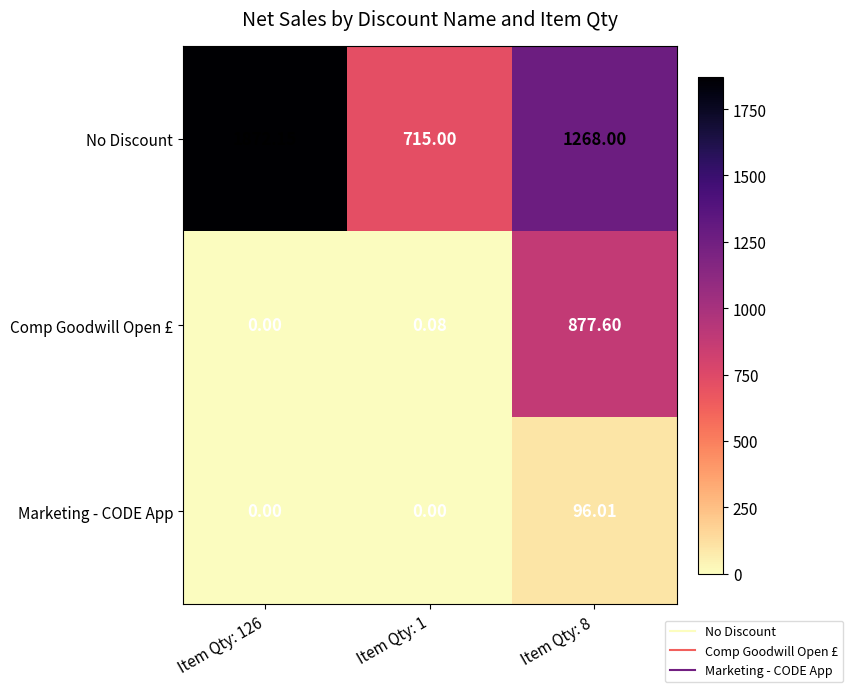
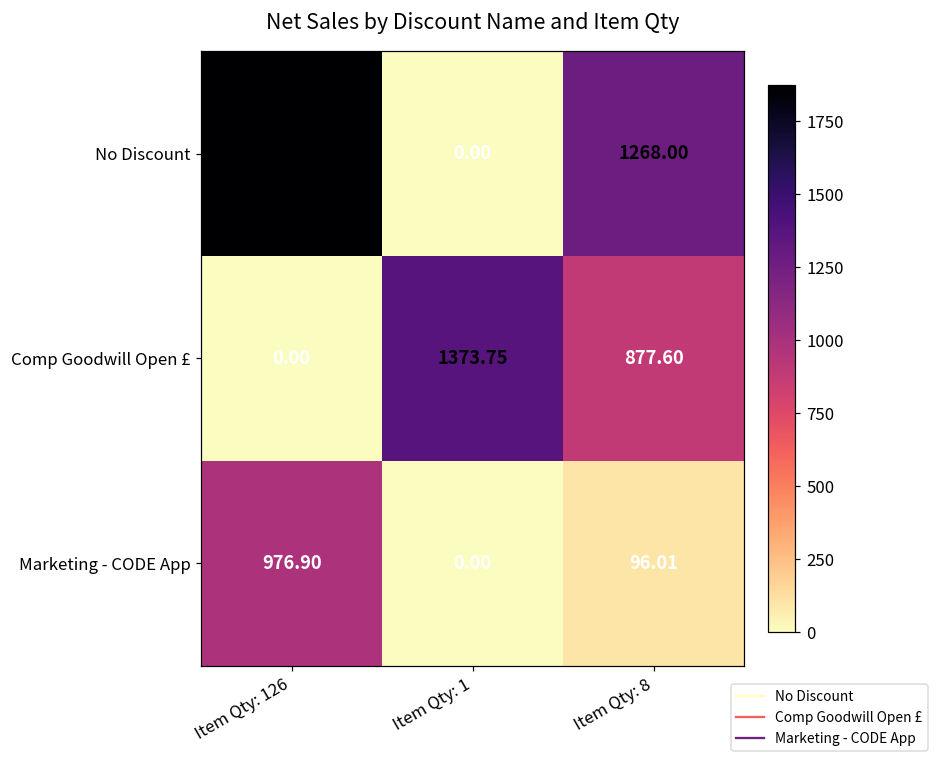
  {
    "No Discount": {
-     "Item Qty: 1": 715.00,
+     "Item Qty: 1": 0.00,
      "Item Qty: 8": 1268.00
    },
    "Comp Goodwill Open £": {
      "Item Qty: 126": 0.00,
-     "Item Qty: 1": 0.08,
+     "Item Qty: 1": 1373.75,
      "Item Qty: 8": 877.60
    },
    "Marketing - CODE App": {
-     "Item Qty: 126": 0.00,
+     "Item Qty: 126": 976.90,
      "Item Qty: 1": 0.00,
      "Item Qty: 8": 96.01
    }
  }
